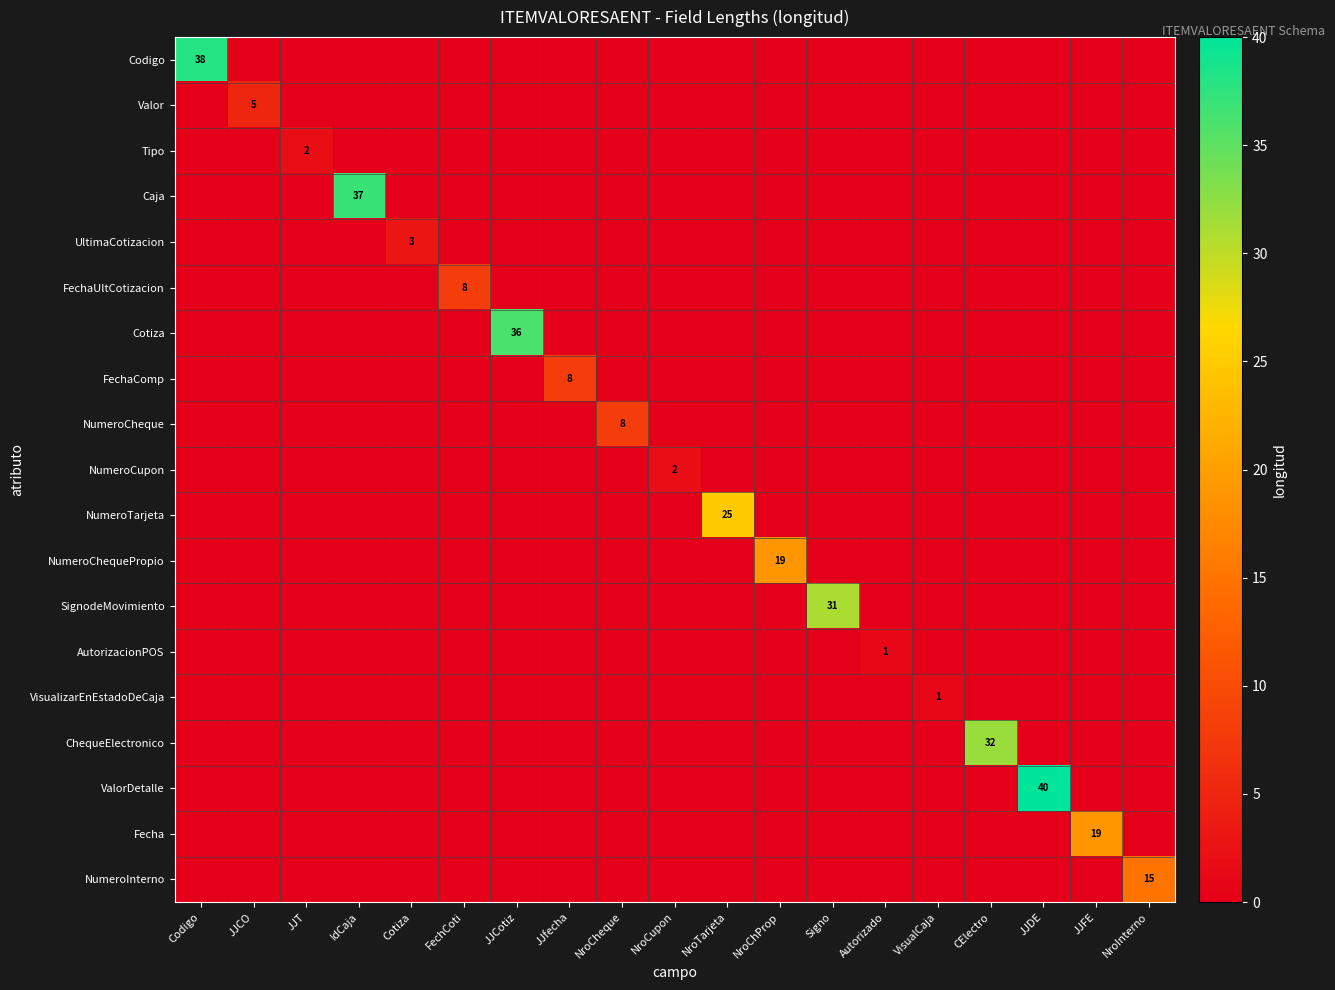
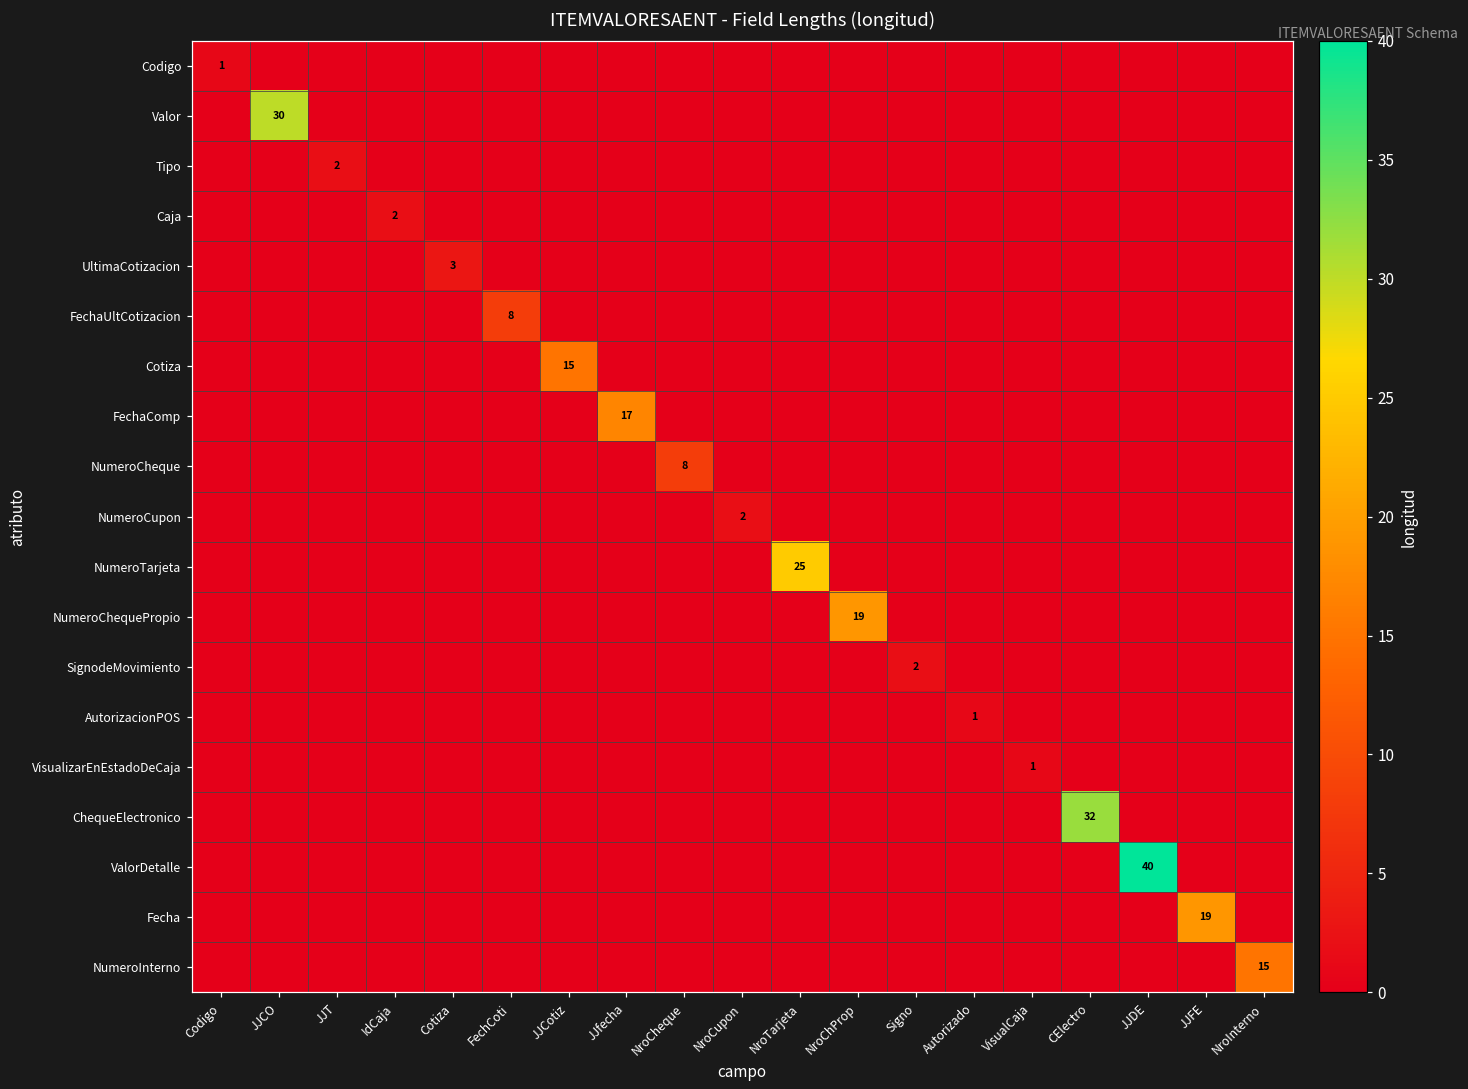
  {
    "Codigo": {
-     "Codigo": 38
+     "Codigo": 1
    },
    "Valor": {
-     "JJCO": 5
+     "JJCO": 30
    },
    "Tipo": {
      "JJT": 2
    },
    "Caja": {
-     "IdCaja": 37
+     "IdCaja": 2
    },
    "UltimaCotizacion": {
      "Cotiza": 3
    },
    "FechaUltCotizacion": {
      "FechCoti": 8
    },
    "Cotiza": {
-     "JJCotiz": 36
+     "JJCotiz": 15
    },
    "FechaComp": {
-     "JJfecha": 8
+     "JJfecha": 17
    },
    "NumeroCheque": {
      "NroCheque": 8
    },
    "NumeroCupon": {
      "NroCupon": 2
    },
    "NumeroTarjeta": {
      "NroTarjeta": 25
    },
    "NumeroChequePropio": {
      "NroChProp": 19
    },
    "SignodeMovimiento": {
-     "Signo": 31
+     "Signo": 2
    },
    "AutorizacionPOS": {
      "Autorizado": 1
    },
    "VisualizarEnEstadoDeCaja": {
      "VisualCaja": 1
    },
    "ChequeElectronico": {
      "CElectro": 32
    },
    "ValorDetalle": {
      "JJDE": 40
    },
    "Fecha": {
      "JJFE": 19
    },
    "NumeroInterno": {
      "NroInterno": 15
    }
  }
